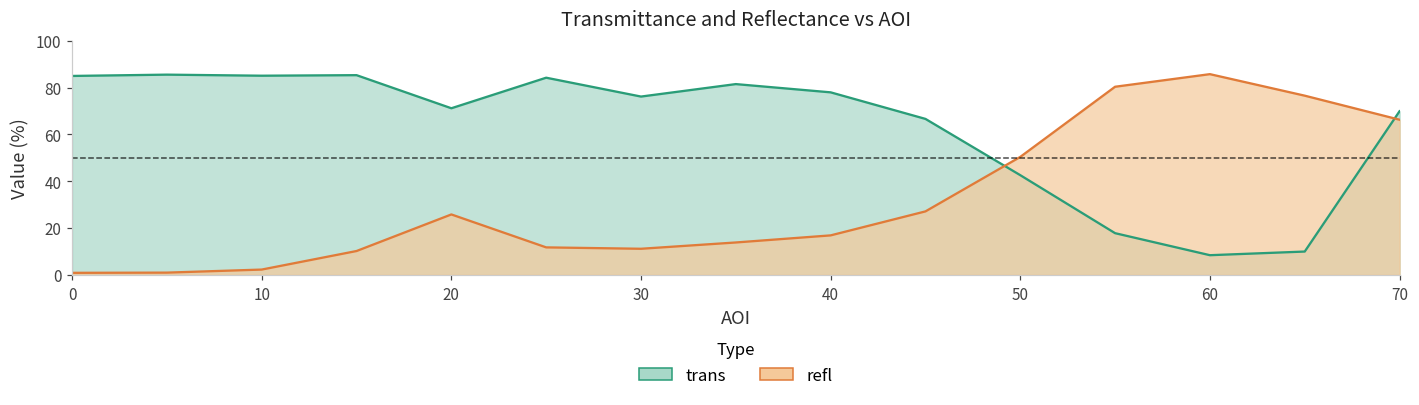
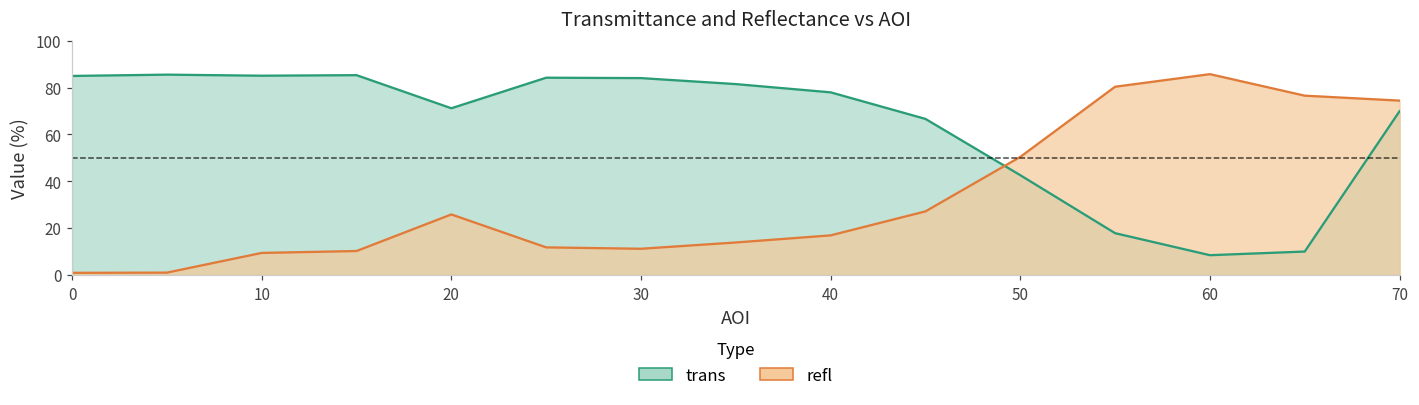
  {
    "trans": {
      "0": 85,
      "10": 85,
      "20": 71,
-     "30": 76,
+     "30": 84,
      "40": 78,
      "50": 43,
      "60": 8,
      "70": 70
    },
    "refl": {
      "0": 1,
-     "10": 2,
+     "10": 9,
      "20": 26,
      "30": 11,
      "40": 17,
      "50": 50,
      "60": 86,
-     "70": 66
+     "70": 74
    }
  }
